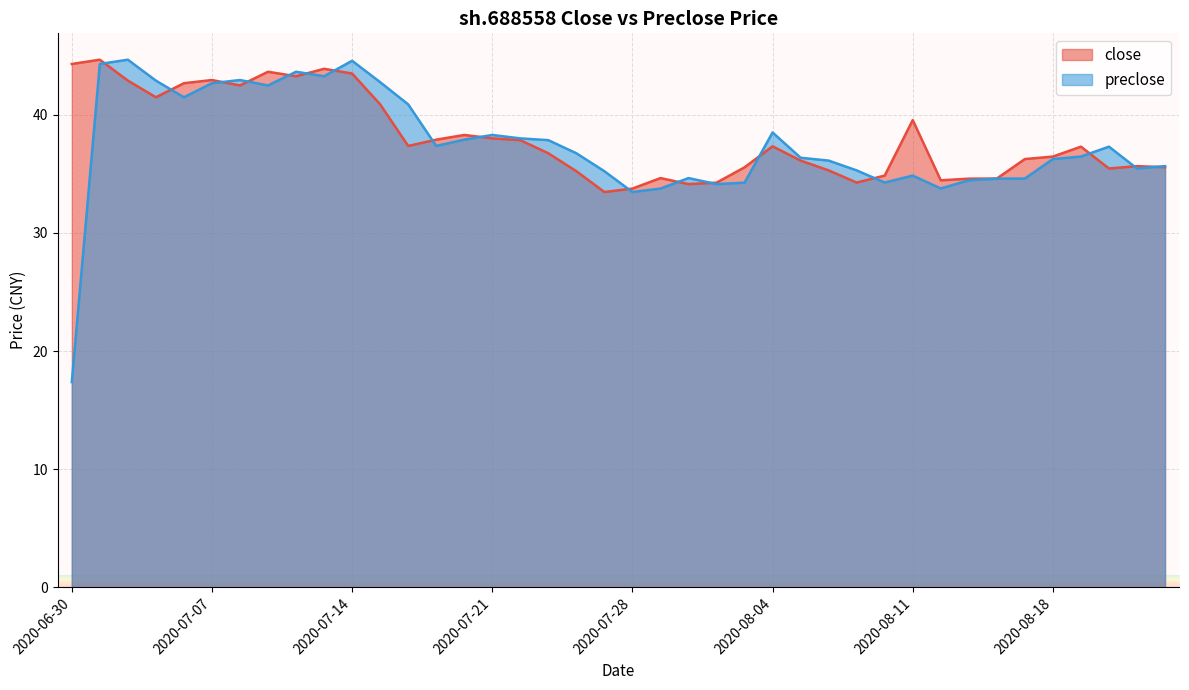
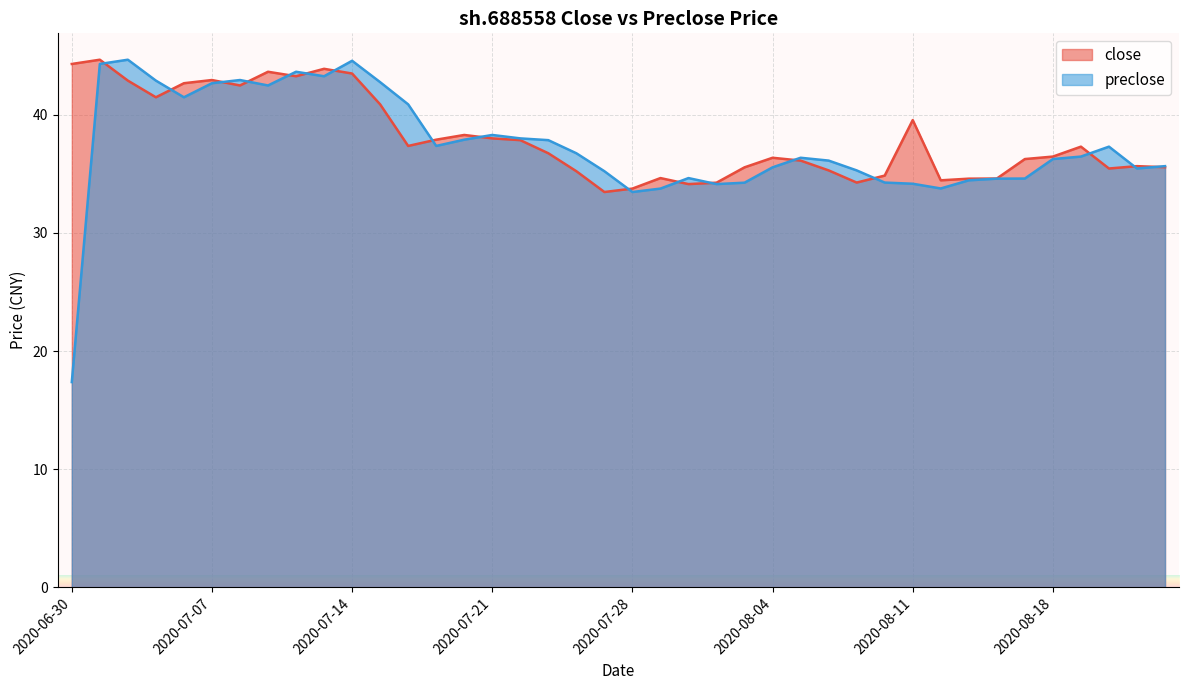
  {
    "close": {
      "2020-06-30": 44.3,
      "2020-07-07": 42.9,
      "2020-07-14": 43.5,
      "2020-07-21": 38.0,
      "2020-07-28": 33.8,
-     "2020-08-04": 37.3,
+     "2020-08-04": 36.4,
      "2020-08-11": 39.6
    },
    "preclose": {
      "2020-06-30": 17.4,
      "2020-07-07": 42.7,
      "2020-07-14": 44.6,
      "2020-07-21": 38.3,
      "2020-07-28": 33.5,
-     "2020-08-04": 38.5,
-     "2020-08-11": 34.9
+     "2020-08-04": 35.6,
+     "2020-08-11": 34.2
    }
  }
